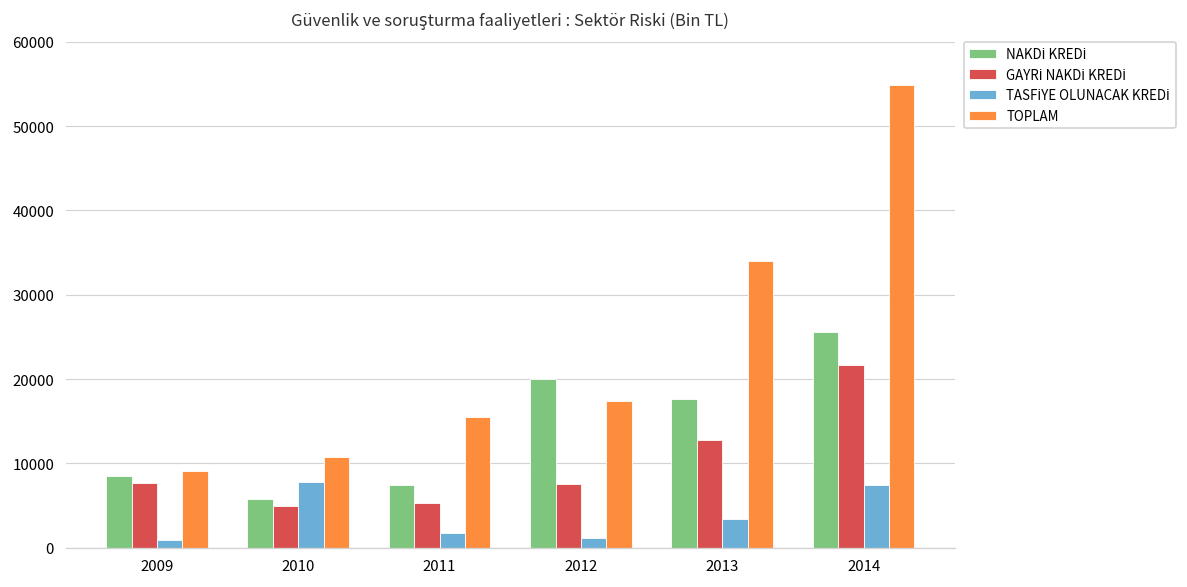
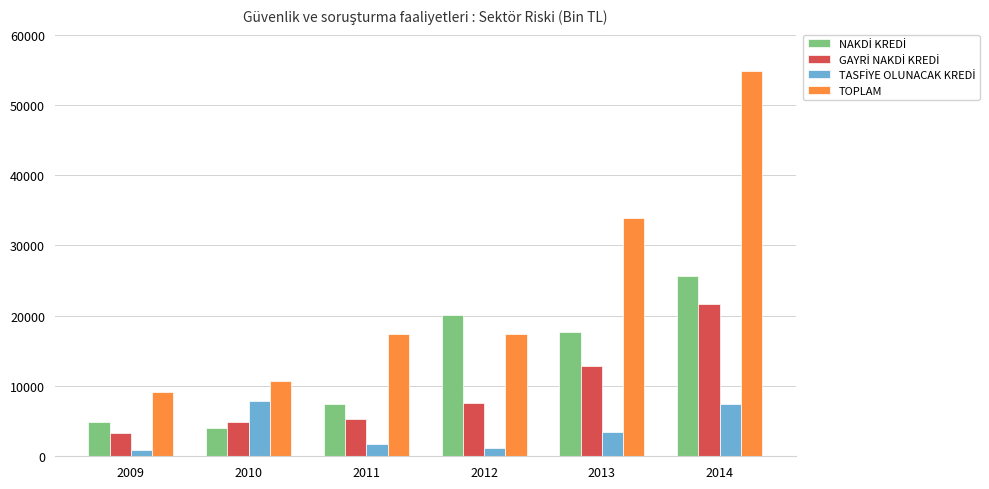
  {
    "NAKDİ KREDİ": {
-     "2009": 9000,
-     "2010": 6000,
+     "2009": 5000,
+     "2010": 4000,
      "2011": 7000,
      "2012": 20000,
      "2013": 18000,
      "2014": 26000
    },
    "GAYRİ NAKDİ KREDİ": {
-     "2009": 8000,
+     "2009": 3000,
      "2010": 5000,
      "2011": 5000,
      "2012": 8000,
      "2013": 13000,
      "2014": 22000
    },
    "TASFİYE OLUNACAK KREDİ": {
      "2009": 1000,
      "2010": 8000,
      "2011": 2000,
      "2012": 1000,
      "2013": 3000,
      "2014": 7000
    },
    "TOPLAM": {
      "2009": 9000,
      "2010": 11000,
-     "2011": 16000,
+     "2011": 17000,
      "2012": 17000,
      "2013": 34000,
      "2014": 55000
    }
  }
